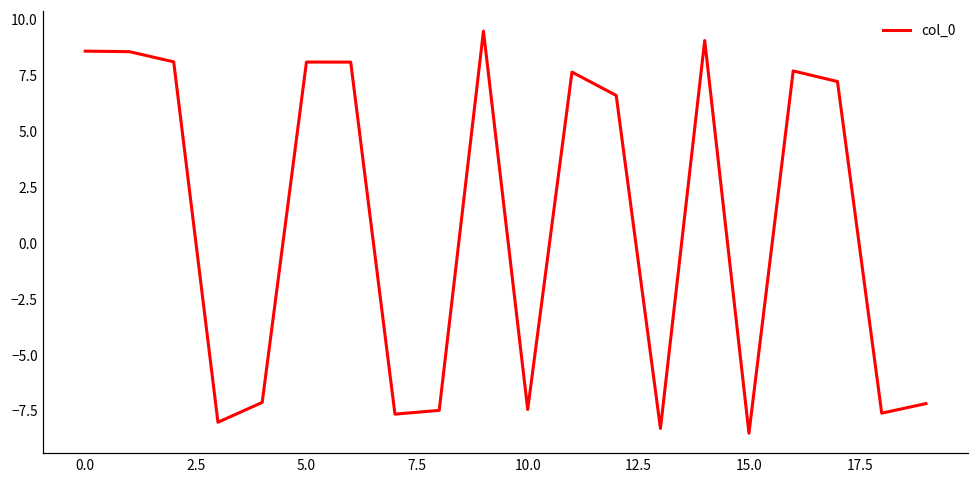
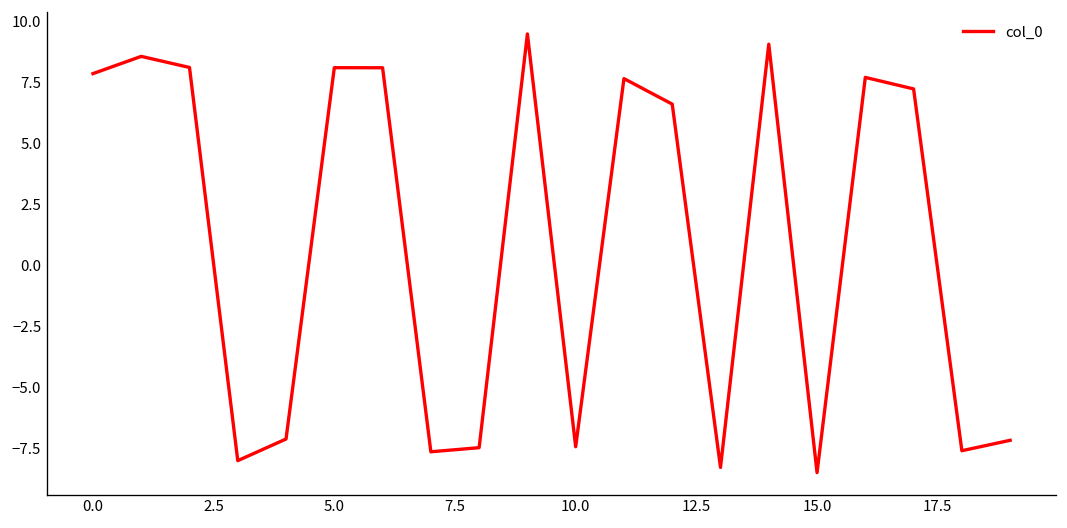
  {
-   "0.0": 8.6,
+   "0.0": 7.9,
    "5.0": 8.1,
    "10.0": -7.4,
    "15.0": -8.5
  }
